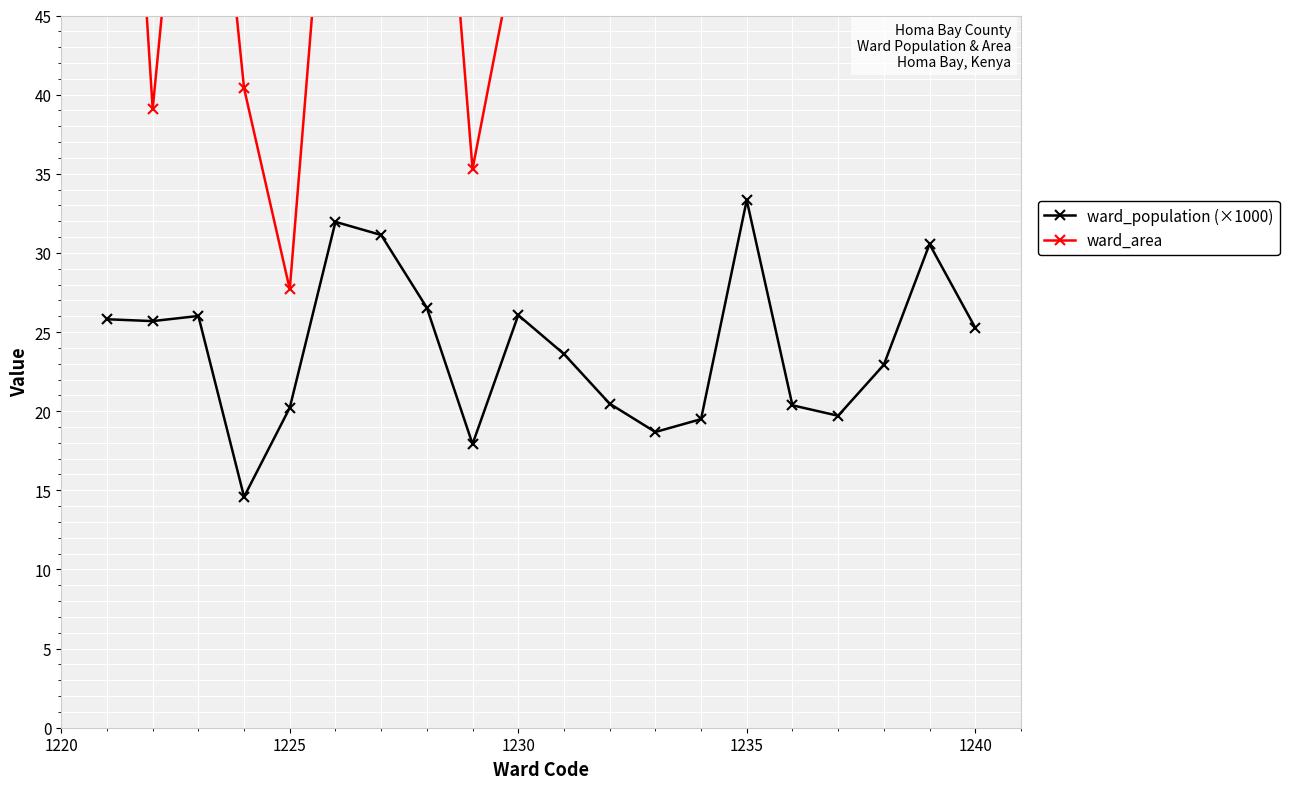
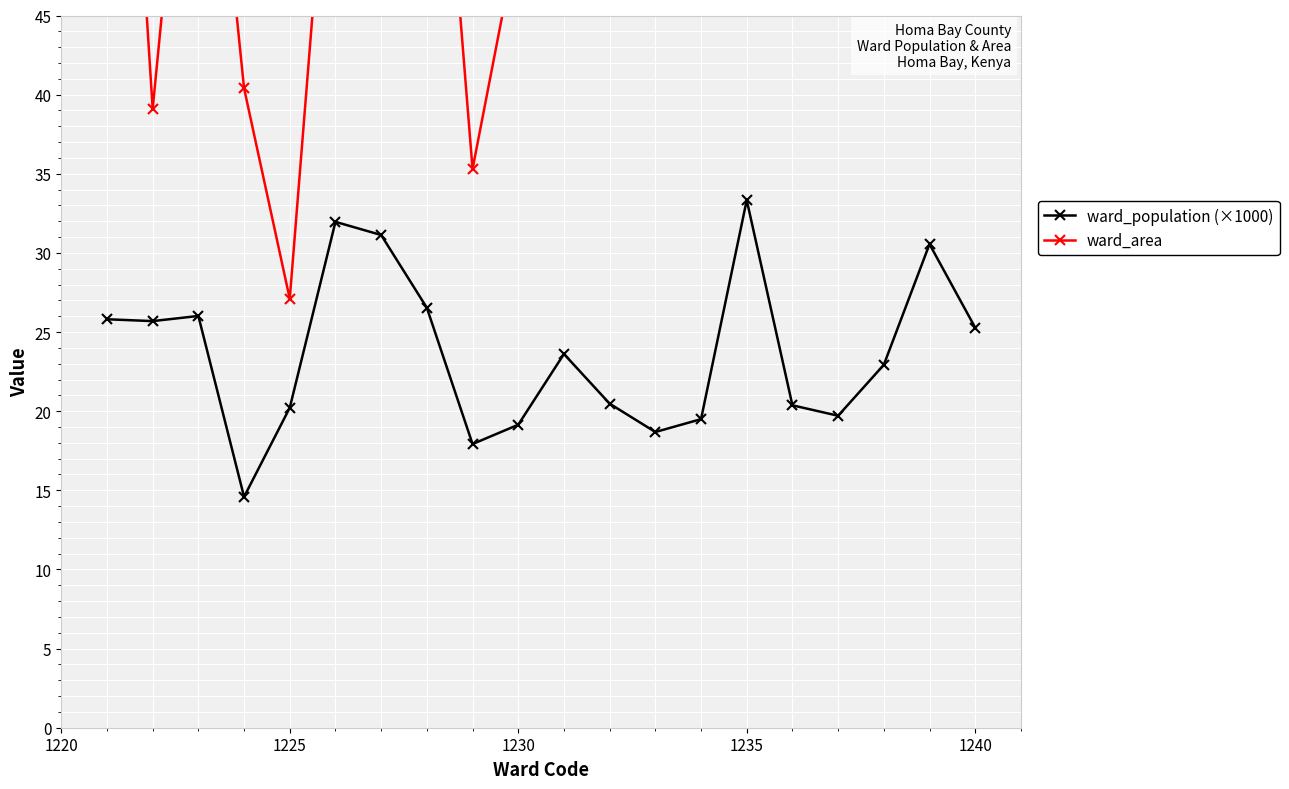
  {
    "ward_population (×1000)": {
      "1225": 20.2,
-     "1230": 26.1,
+     "1230": 19.1,
      "1235": 33.3,
      "1240": 25.3
    },
    "ward_area": {
-     "1225": 27.7
+     "1225": 27.1
    }
  }
